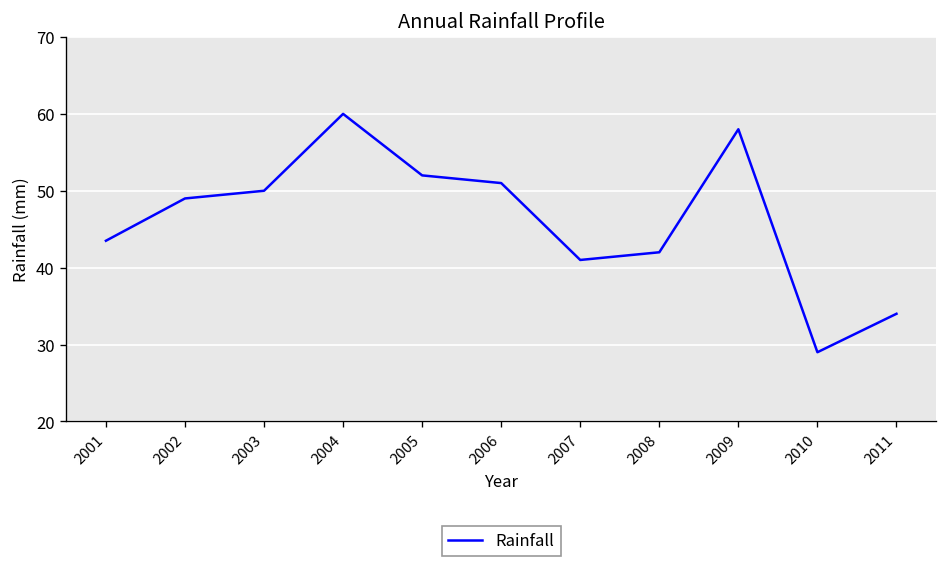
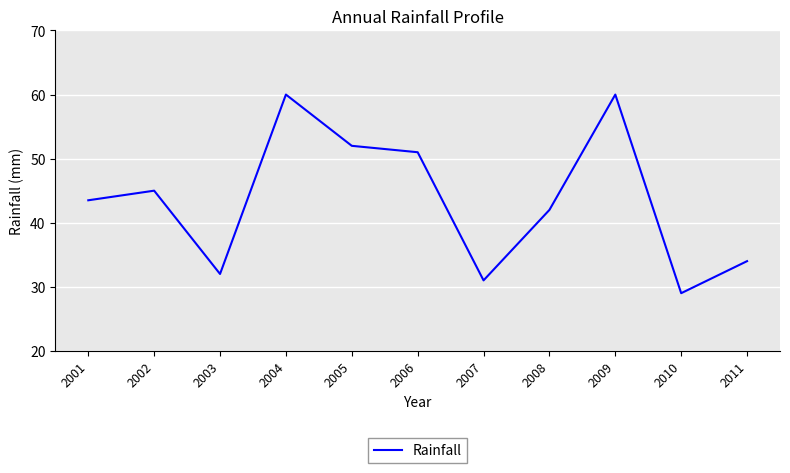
  {
    "2001": 44,
-   "2002": 49,
-   "2003": 50,
+   "2002": 45,
+   "2003": 32,
    "2004": 60,
    "2005": 52,
    "2006": 51,
-   "2007": 41,
+   "2007": 31,
    "2008": 42,
-   "2009": 58,
+   "2009": 60,
    "2010": 29,
    "2011": 34
  }
